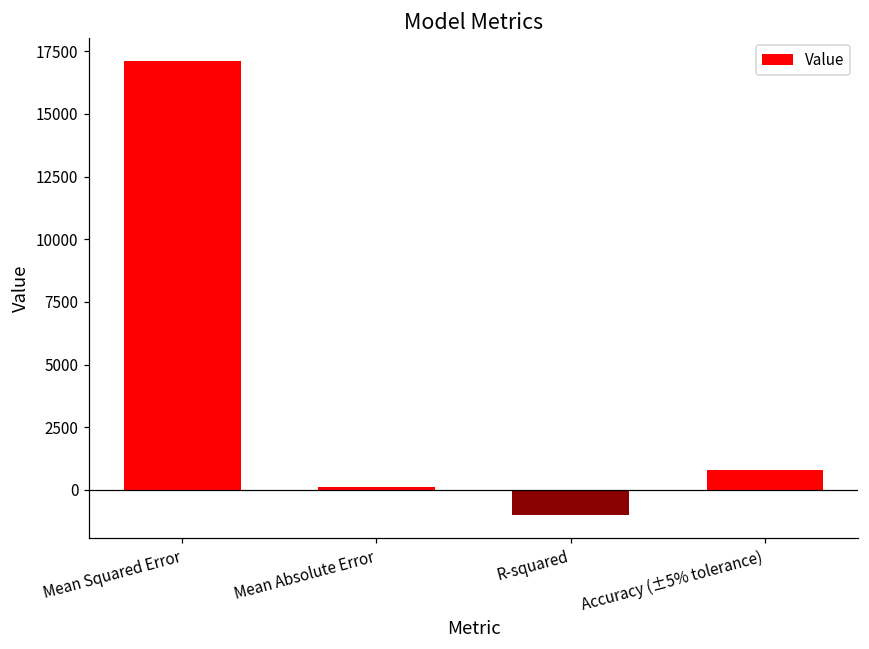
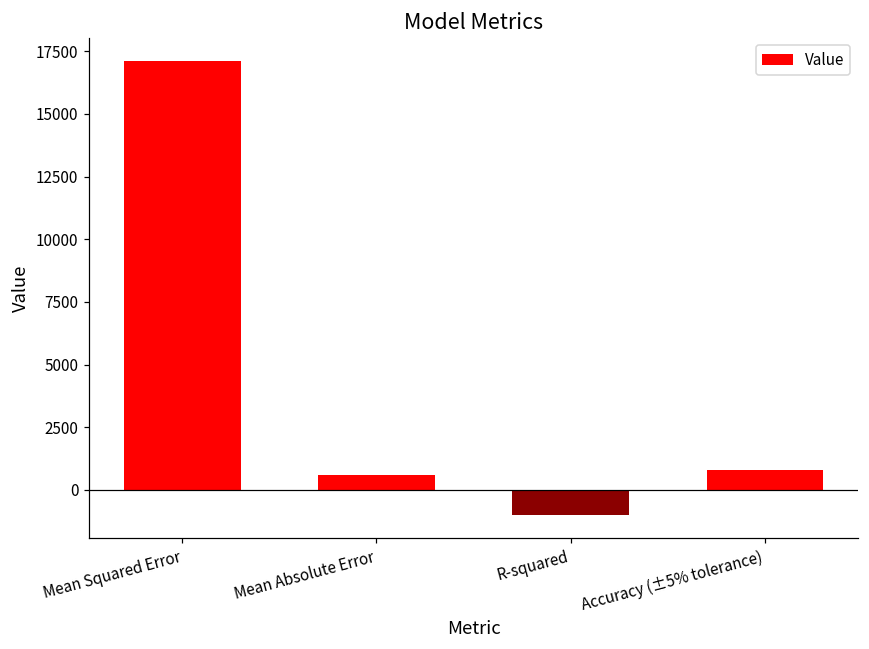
  {
    "Mean Squared Error": 17100,
-   "Mean Absolute Error": 100,
+   "Mean Absolute Error": 600,
    "R-squared": -1000,
    "Accuracy (±5% tolerance)": 800
  }
